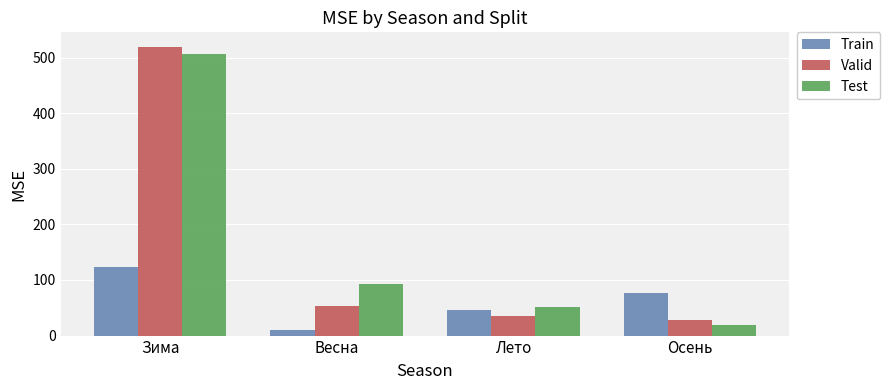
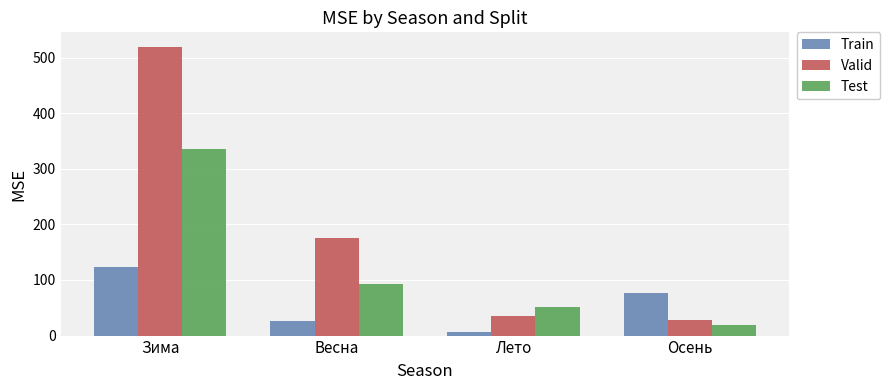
  {
    "Train": {
      "Зима": 120,
-     "Весна": 10,
-     "Лето": 50,
+     "Весна": 30,
+     "Лето": 10,
      "Осень": 80
    },
    "Valid": {
      "Зима": 520,
-     "Весна": 50,
+     "Весна": 180,
      "Лето": 40,
      "Осень": 30
    },
    "Test": {
-     "Зима": 510,
+     "Зима": 340,
      "Весна": 90,
      "Лето": 50,
      "Осень": 20
    }
  }
